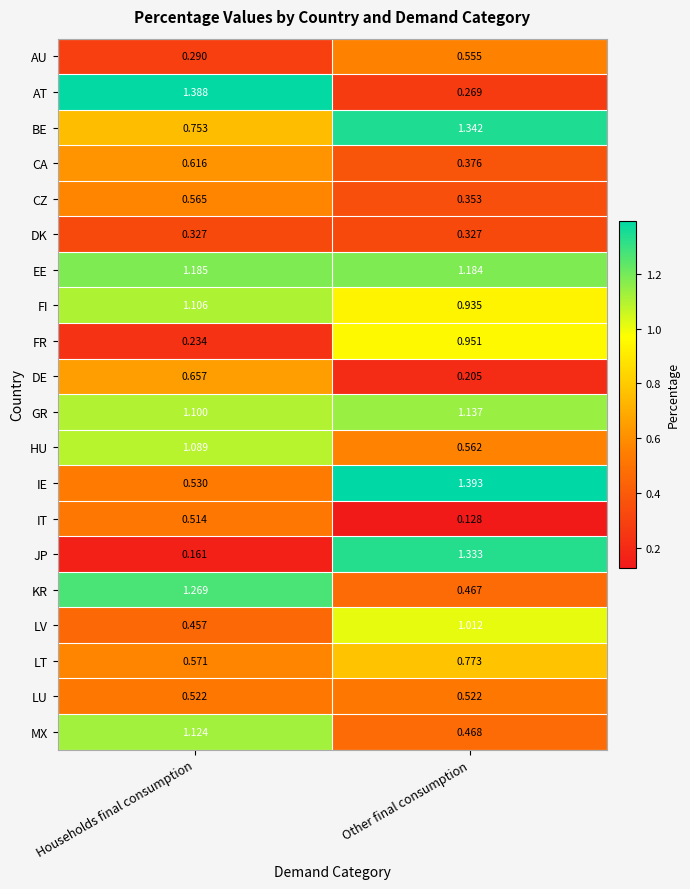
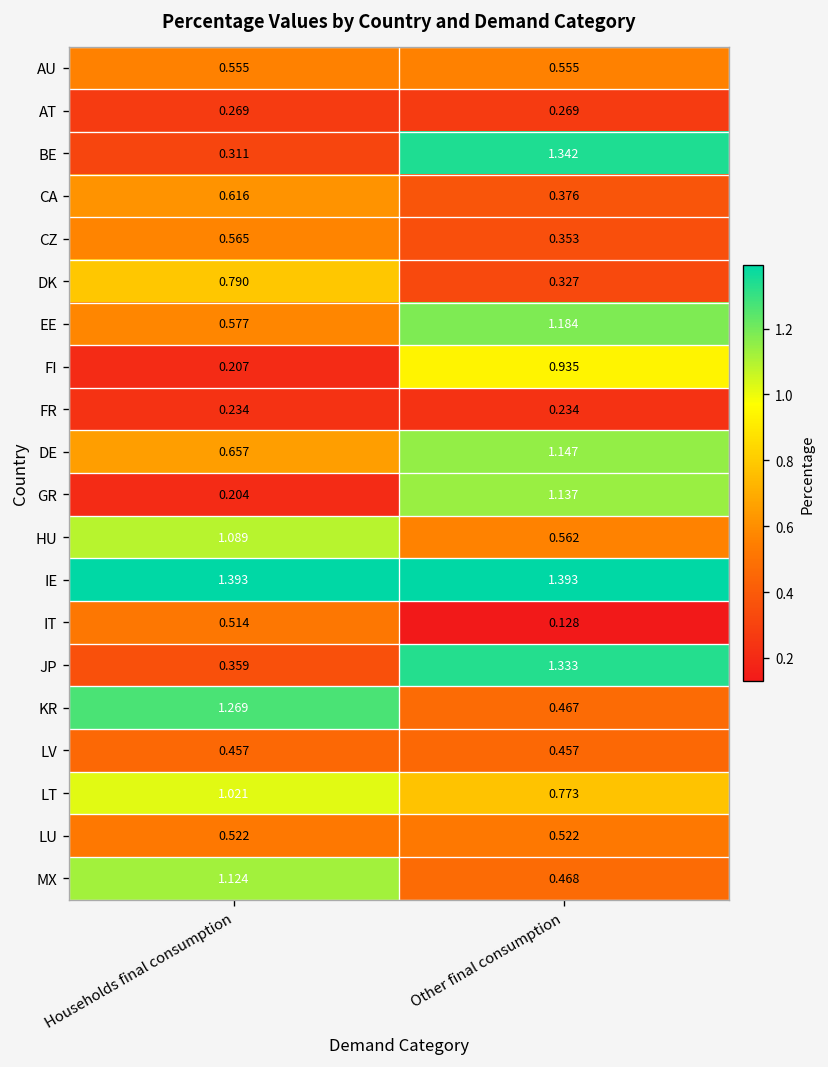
  {
    "AU": {
-     "Households final consumption": 0.290,
+     "Households final consumption": 0.555,
      "Other final consumption": 0.555
    },
    "AT": {
-     "Households final consumption": 1.388,
+     "Households final consumption": 0.269,
      "Other final consumption": 0.269
    },
    "BE": {
-     "Households final consumption": 0.753,
+     "Households final consumption": 0.311,
      "Other final consumption": 1.342
    },
    "CA": {
      "Households final consumption": 0.616,
      "Other final consumption": 0.376
    },
    "CZ": {
      "Households final consumption": 0.565,
      "Other final consumption": 0.353
    },
    "DK": {
-     "Households final consumption": 0.327,
+     "Households final consumption": 0.790,
      "Other final consumption": 0.327
    },
    "EE": {
-     "Households final consumption": 1.185,
+     "Households final consumption": 0.577,
      "Other final consumption": 1.184
    },
    "FI": {
-     "Households final consumption": 1.106,
+     "Households final consumption": 0.207,
      "Other final consumption": 0.935
    },
    "FR": {
      "Households final consumption": 0.234,
-     "Other final consumption": 0.951
+     "Other final consumption": 0.234
    },
    "DE": {
      "Households final consumption": 0.657,
-     "Other final consumption": 0.205
+     "Other final consumption": 1.147
    },
    "GR": {
-     "Households final consumption": 1.100,
+     "Households final consumption": 0.204,
      "Other final consumption": 1.137
    },
    "HU": {
      "Households final consumption": 1.089,
      "Other final consumption": 0.562
    },
    "IE": {
-     "Households final consumption": 0.530,
+     "Households final consumption": 1.393,
      "Other final consumption": 1.393
    },
    "IT": {
      "Households final consumption": 0.514,
      "Other final consumption": 0.128
    },
    "JP": {
-     "Households final consumption": 0.161,
+     "Households final consumption": 0.359,
      "Other final consumption": 1.333
    },
    "KR": {
      "Households final consumption": 1.269,
      "Other final consumption": 0.467
    },
    "LV": {
      "Households final consumption": 0.457,
-     "Other final consumption": 1.012
+     "Other final consumption": 0.457
    },
    "LT": {
-     "Households final consumption": 0.571,
+     "Households final consumption": 1.021,
      "Other final consumption": 0.773
    },
    "LU": {
      "Households final consumption": 0.522,
      "Other final consumption": 0.522
    },
    "MX": {
      "Households final consumption": 1.124,
      "Other final consumption": 0.468
    }
  }
